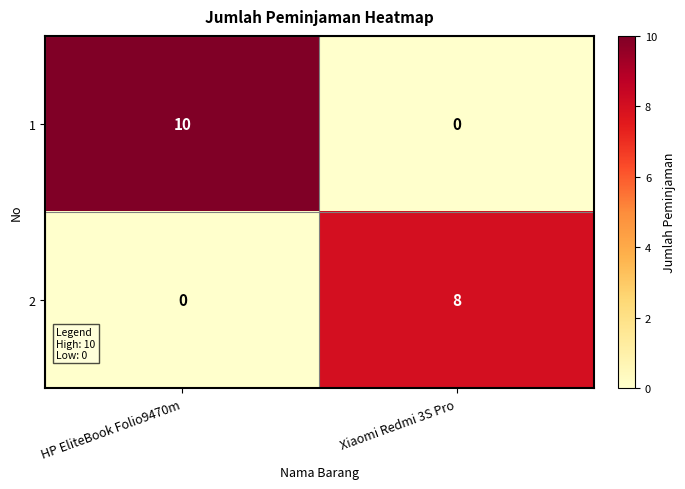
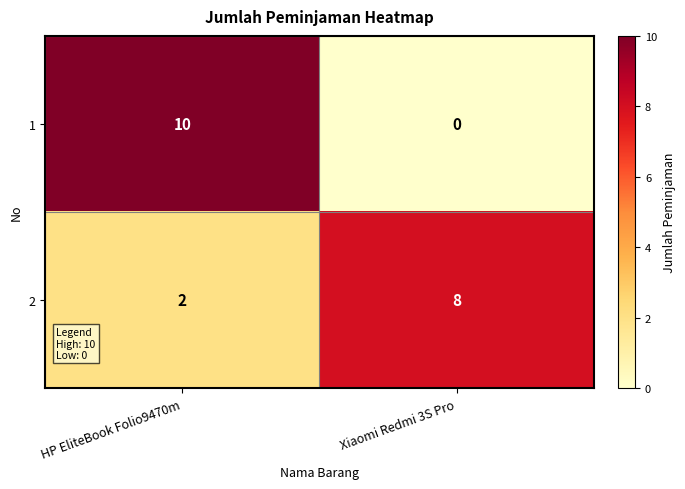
  {
    "1": {
      "HP EliteBook Folio9470m": 10,
      "Xiaomi Redmi 3S Pro": 0
    },
    "2": {
-     "HP EliteBook Folio9470m": 0,
+     "HP EliteBook Folio9470m": 2,
      "Xiaomi Redmi 3S Pro": 8
    }
  }
